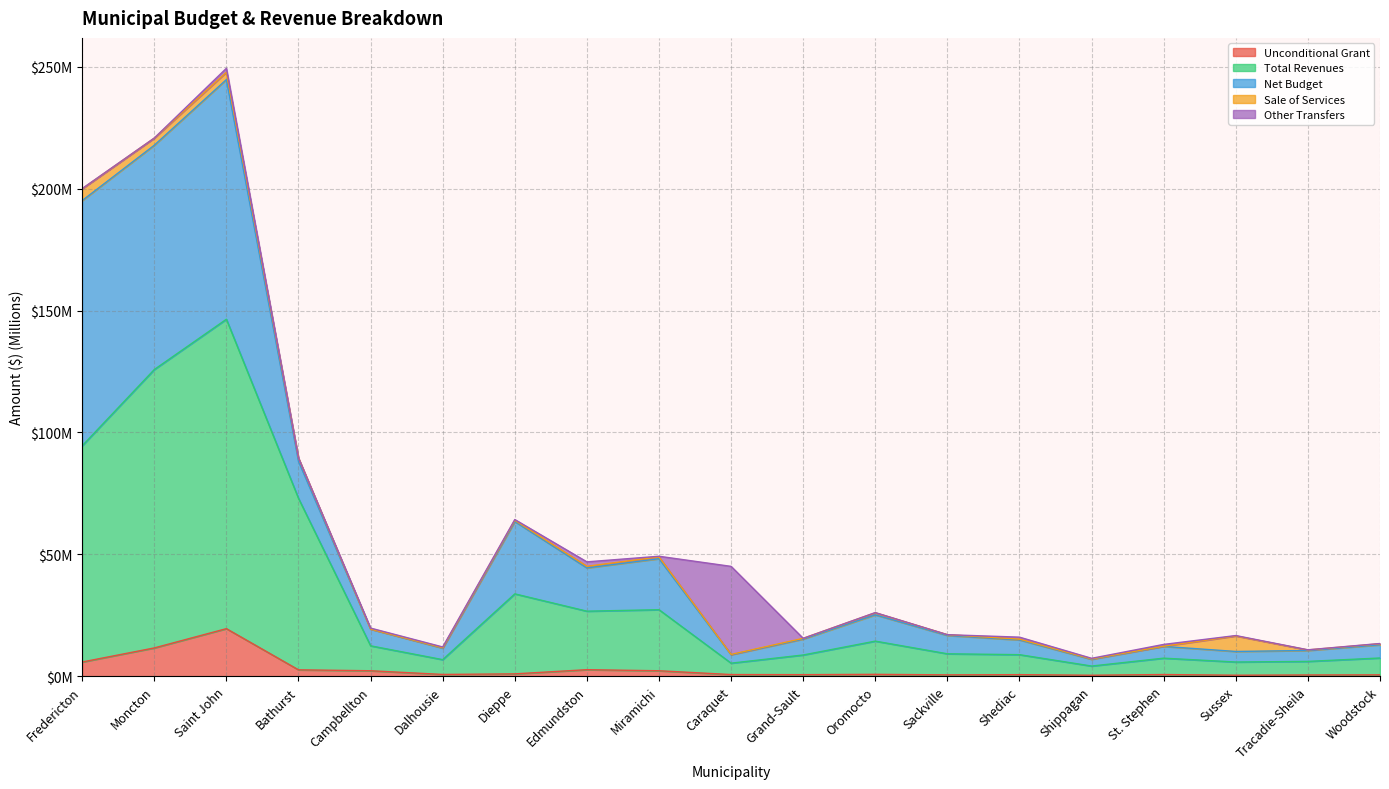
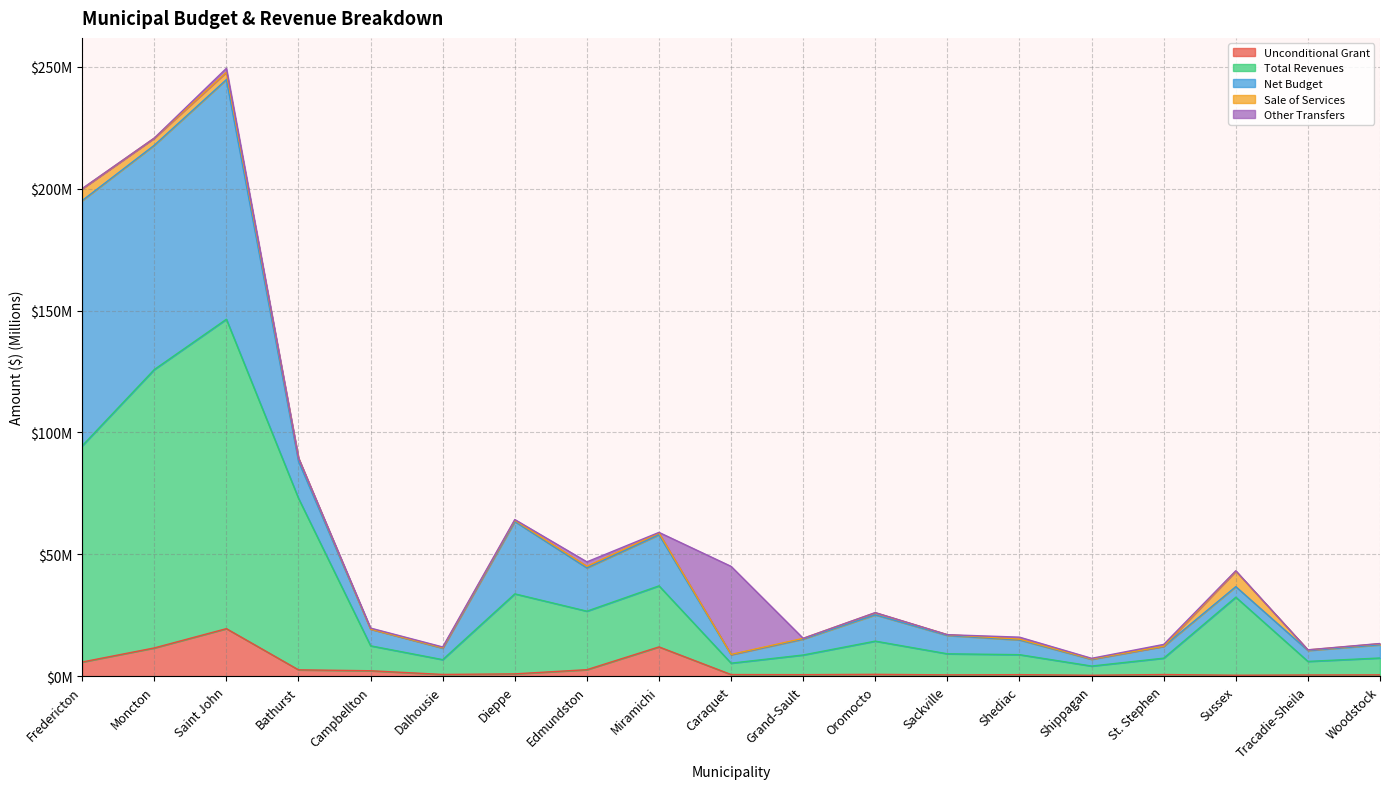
  {
    "Unconditional Grant": {
      "Fredericton": "$6000000",
      "Moncton": "$12000000",
      "Saint John": "$19000000",
      "Bathurst": "$3000000",
      "Campbellton": "$2000000",
      "Dalhousie": "$1000000",
      "Dieppe": "$1000000",
      "Edmundston": "$3000000",
-     "Miramichi": "$2000000",
+     "Miramichi": "$12000000",
      "Caraquet": "$1000000",
      "Grand-Sault": "$1000000",
      "Oromocto": "$1000000",
      "Sackville": "$1000000",
      "Shediac": "$1000000",
      "Shippagan": "$0",
      "St. Stephen": "$1000000",
      "Sussex": "$0",
      "Tracadie-Sheila": "$1000000",
      "Woodstock": "$1000000"
    },
    "Total Revenues": {
      "Fredericton": "$89000000",
      "Moncton": "$114000000",
      "Saint John": "$127000000",
      "Bathurst": "$70000000",
      "Campbellton": "$10000000",
      "Dalhousie": "$6000000",
      "Dieppe": "$33000000",
      "Edmundston": "$24000000",
      "Miramichi": "$25000000",
      "Caraquet": "$5000000",
      "Grand-Sault": "$8000000",
      "Oromocto": "$14000000",
      "Sackville": "$9000000",
      "Shediac": "$8000000",
      "Shippagan": "$4000000",
      "St. Stephen": "$7000000",
-     "Sussex": "$5000000",
+     "Sussex": "$32000000",
      "Tracadie-Sheila": "$6000000",
      "Woodstock": "$7000000"
    },
    "Net Budget": {
      "Fredericton": "$101000000",
      "Moncton": "$92000000",
      "Saint John": "$98000000",
      "Bathurst": "$15000000",
      "Sussex": "$4000000"
    },
    "Sale of Services": {
      "Saint John": "$3000000"
    },
    "Other Transfers": {
      "Saint John": "$2000000",
      "Edmundston": "$2000000",
      "Caraquet": "$36000000"
    }
  }
